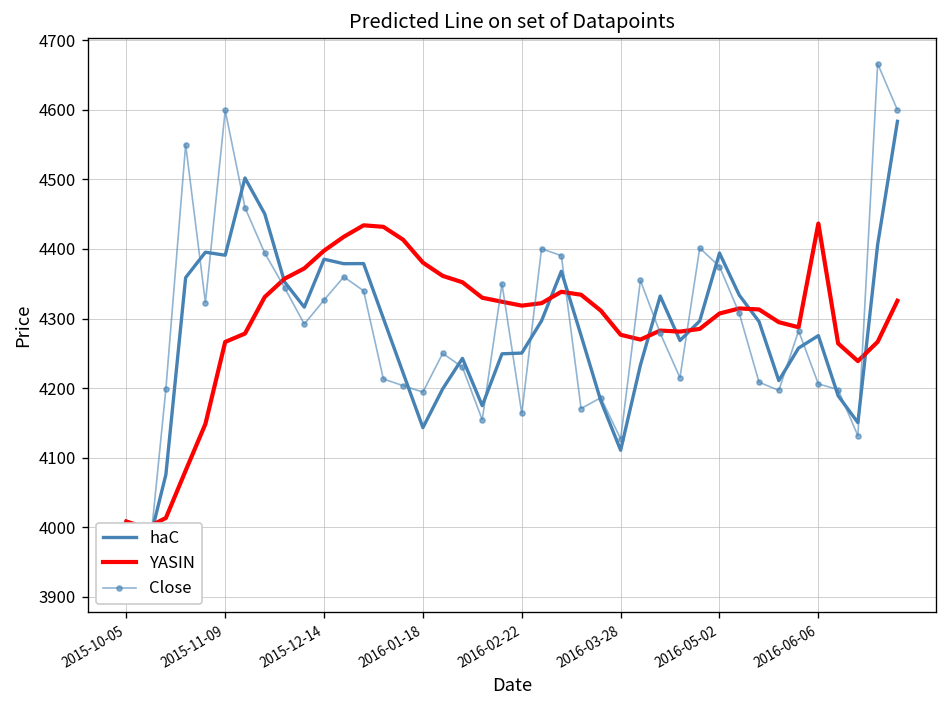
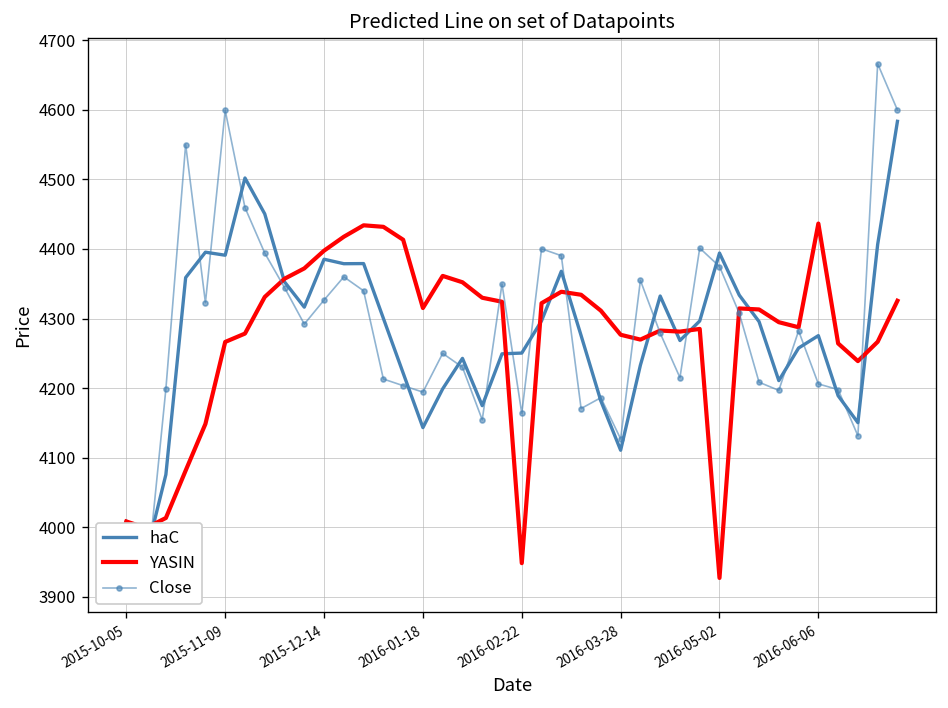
  {
    "YASIN": {
      "2015-11-09": 4270,
      "2015-12-14": 4400,
-     "2016-01-18": 4380,
-     "2016-02-22": 4320,
+     "2016-01-18": 4320,
+     "2016-02-22": 3950,
      "2016-03-28": 4280,
-     "2016-05-02": 4310,
+     "2016-05-02": 3930,
      "2016-06-06": 4440
    }
  }
